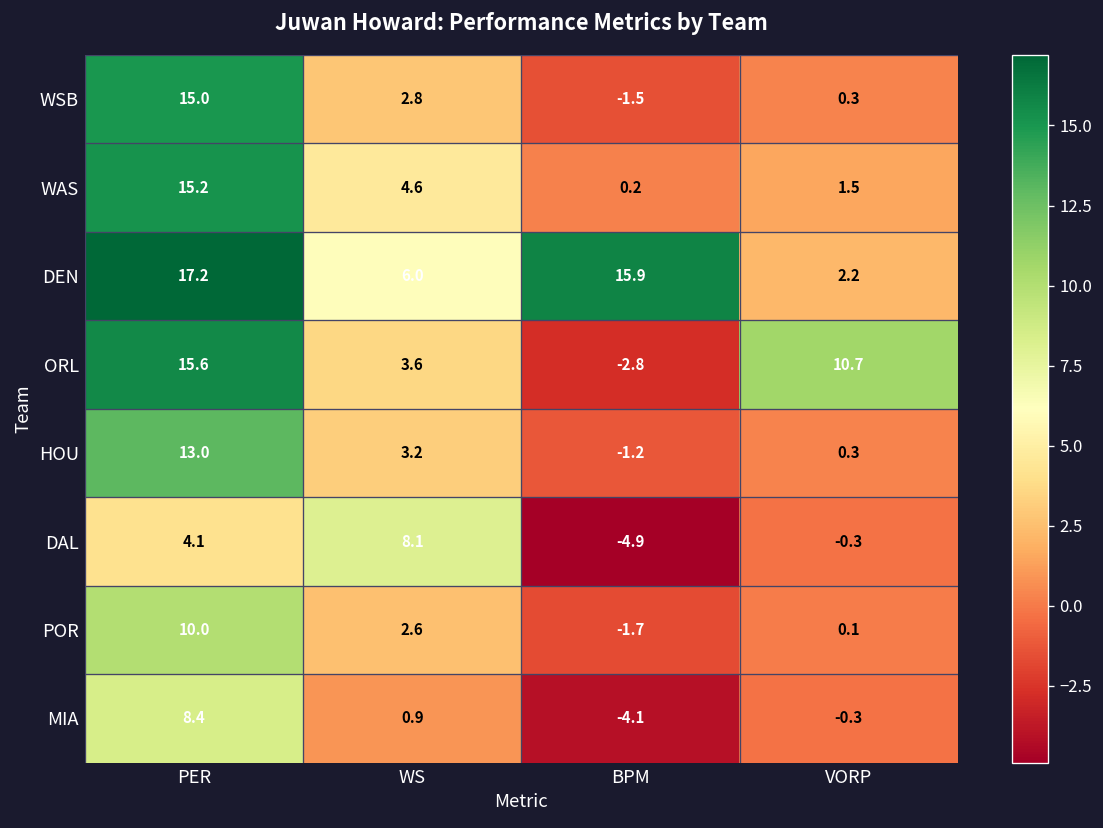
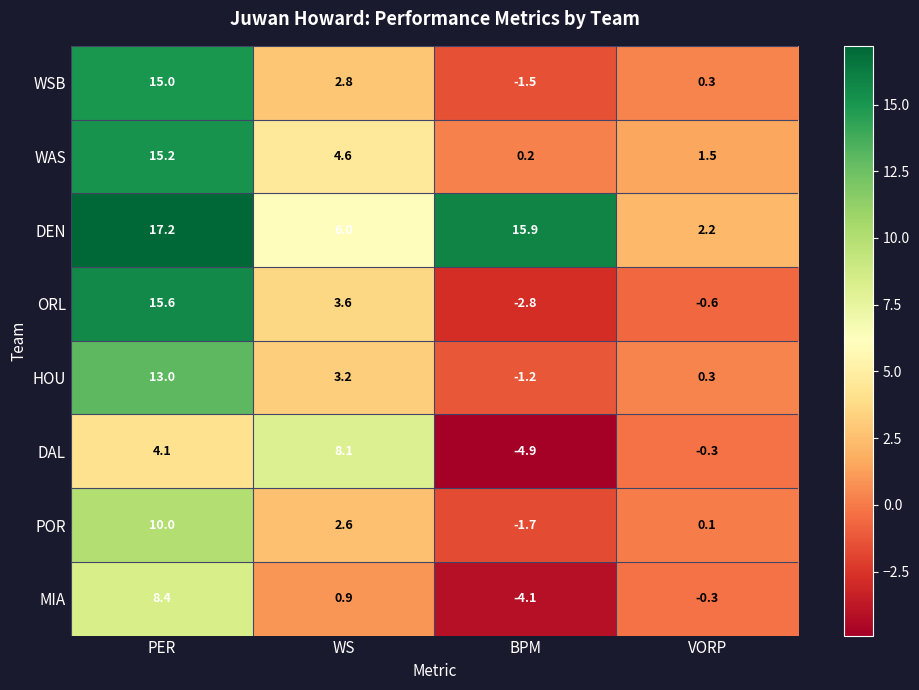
  {
    "WSB": {
      "PER": 15.0,
      "WS": 2.8,
      "BPM": -1.5,
      "VORP": 0.3
    },
    "WAS": {
      "PER": 15.2,
      "WS": 4.6,
      "BPM": 0.2,
      "VORP": 1.5
    },
    "DEN": {
      "PER": 17.2,
      "WS": 6.0,
      "BPM": 15.9,
      "VORP": 2.2
    },
    "ORL": {
      "PER": 15.6,
      "WS": 3.6,
      "BPM": -2.8,
-     "VORP": 10.7
+     "VORP": -0.6
    },
    "HOU": {
      "PER": 13.0,
      "WS": 3.2,
      "BPM": -1.2,
      "VORP": 0.3
    },
    "DAL": {
      "PER": 4.1,
      "WS": 8.1,
      "BPM": -4.9,
      "VORP": -0.3
    },
    "POR": {
      "PER": 10.0,
      "WS": 2.6,
      "BPM": -1.7,
      "VORP": 0.1
    },
    "MIA": {
      "PER": 8.4,
      "WS": 0.9,
      "BPM": -4.1,
      "VORP": -0.3
    }
  }
